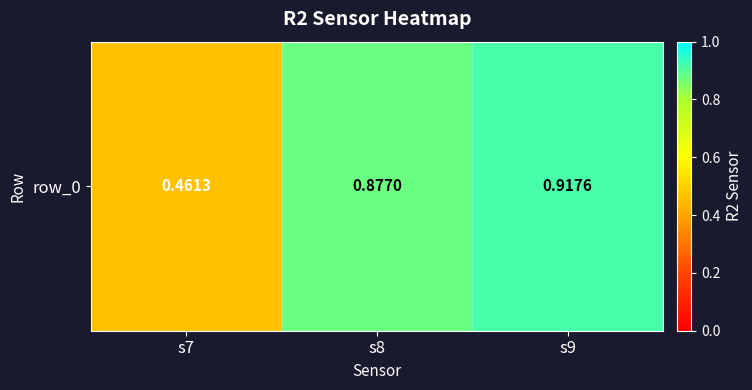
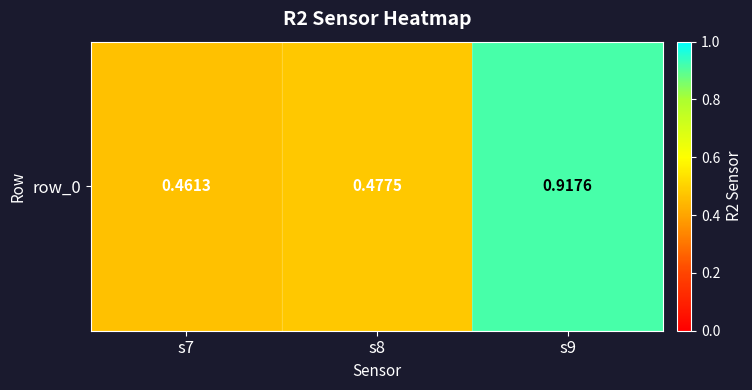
  {
    "row_0": {
      "s7": 0.4613,
-     "s8": 0.8770,
+     "s8": 0.4775,
      "s9": 0.9176
    }
  }
